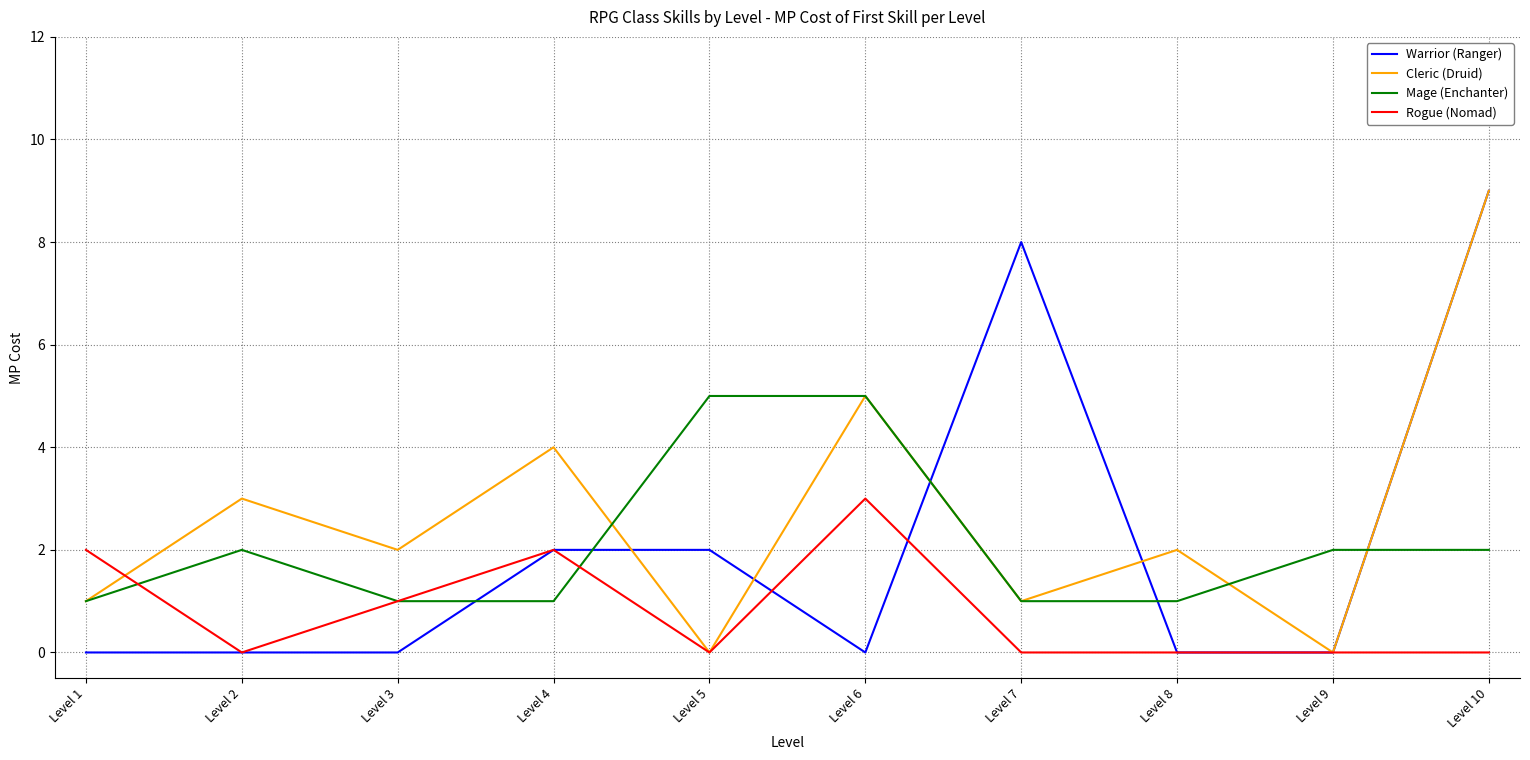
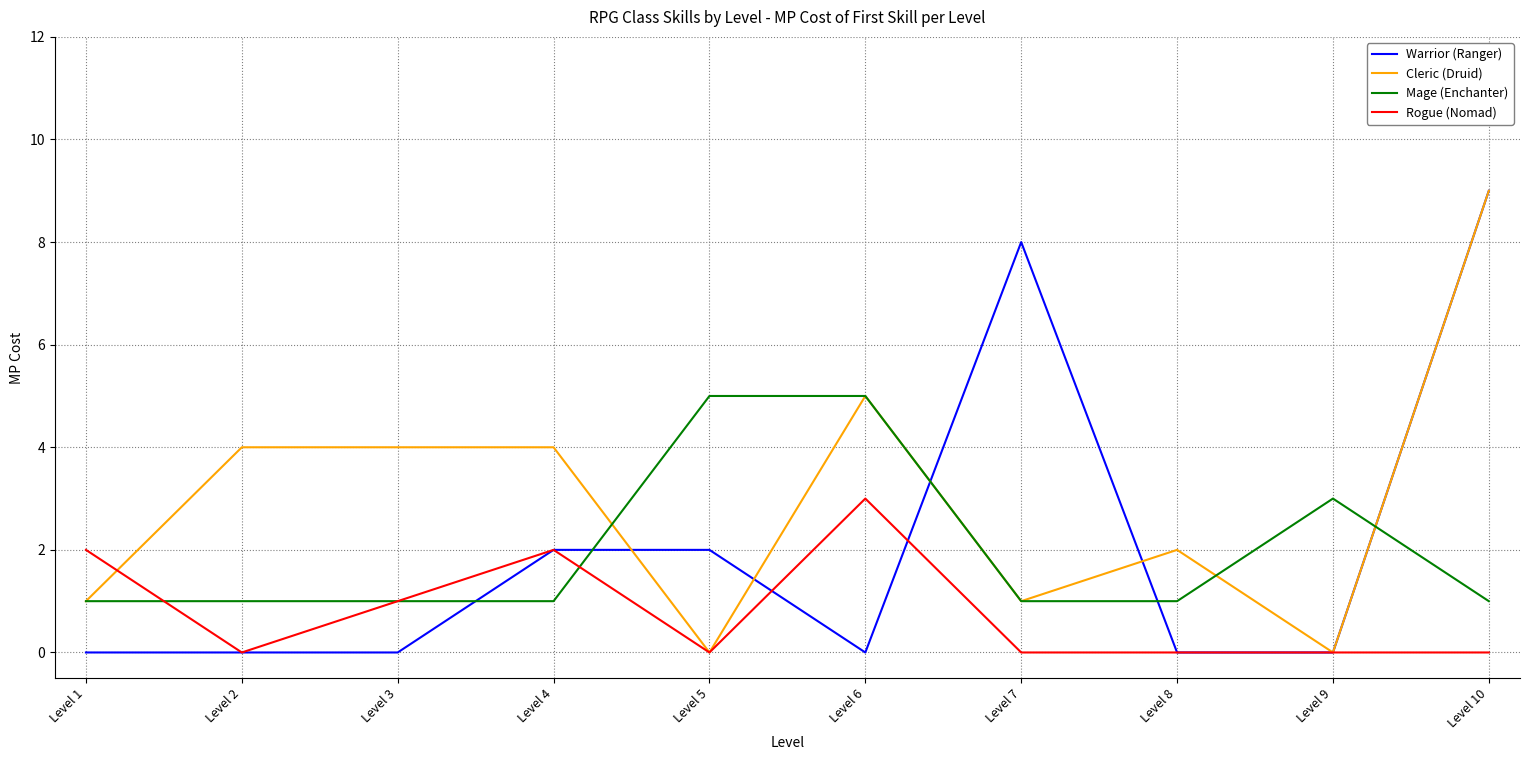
  {
    "Warrior (Ranger)": {
      "Level 1": 0,
      "Level 3": 0,
      "Level 5": 2,
      "Level 6": 0,
      "Level 7": 8
    },
    "Cleric (Druid)": {
-     "Level 2": 3,
-     "Level 3": 2,
+     "Level 2": 4,
+     "Level 3": 4,
      "Level 4": 4,
      "Level 8": 2
    },
    "Mage (Enchanter)": {
-     "Level 2": 2,
+     "Level 2": 1,
      "Level 4": 1,
      "Level 5": 5,
      "Level 8": 1,
-     "Level 9": 2,
-     "Level 10": 2
+     "Level 9": 3,
+     "Level 10": 1
    },
    "Rogue (Nomad)": {
      "Level 1": 2,
      "Level 6": 3,
      "Level 7": 0,
      "Level 10": 0
    }
  }
